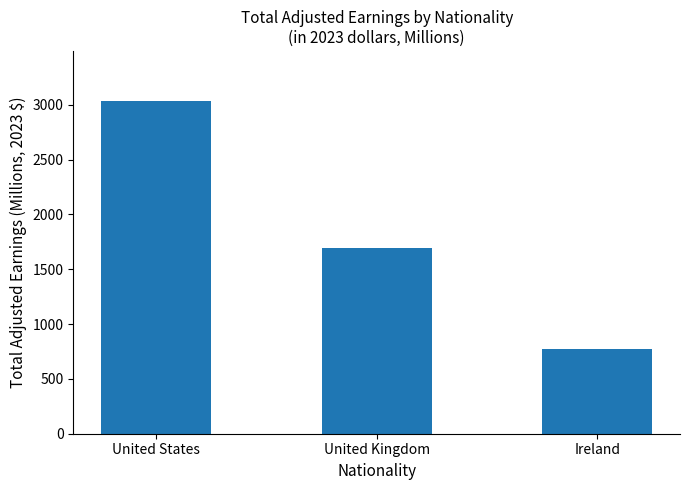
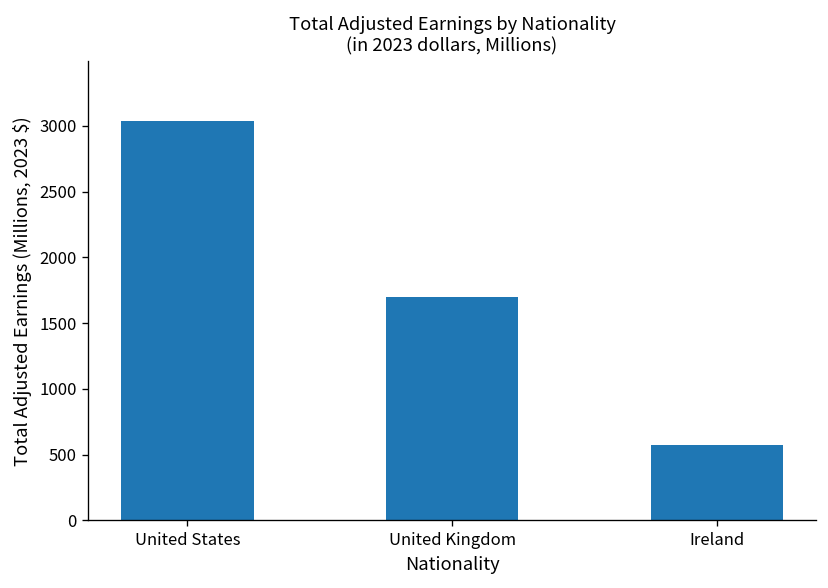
  {
    "United States": 3040,
    "United Kingdom": 1700,
-   "Ireland": 780
+   "Ireland": 570
  }
